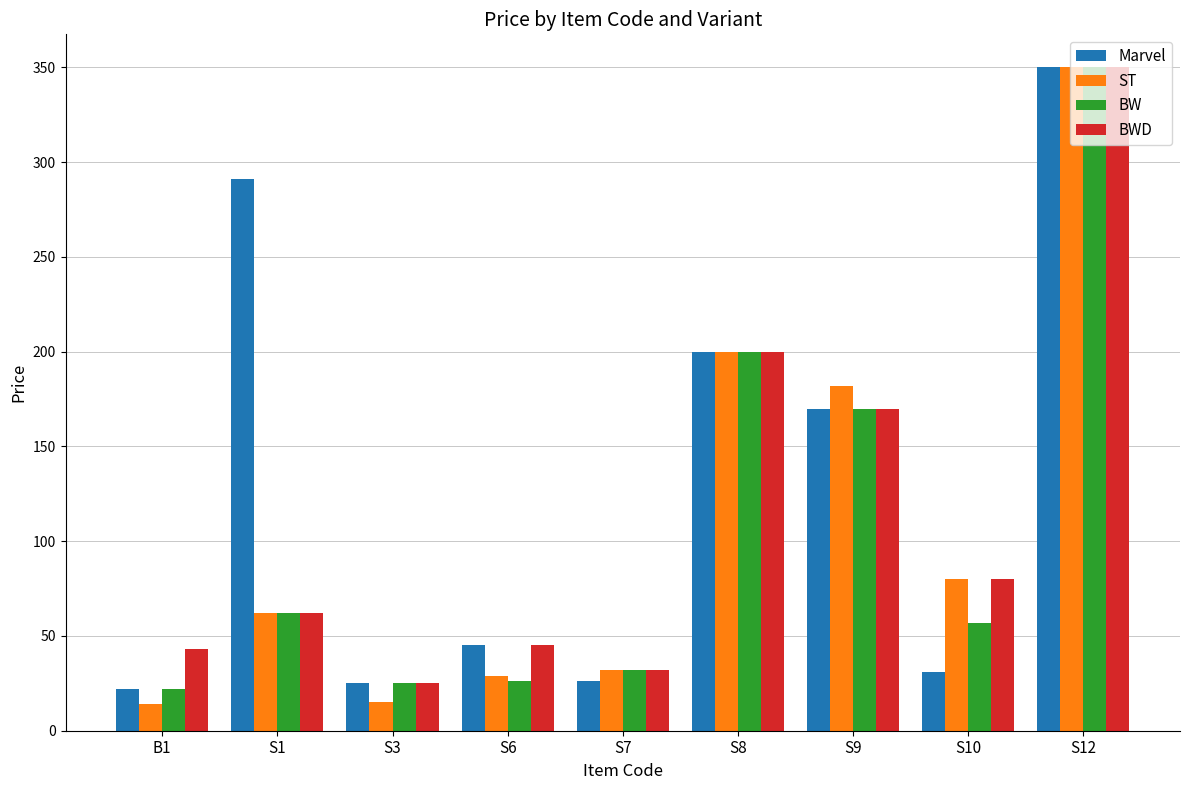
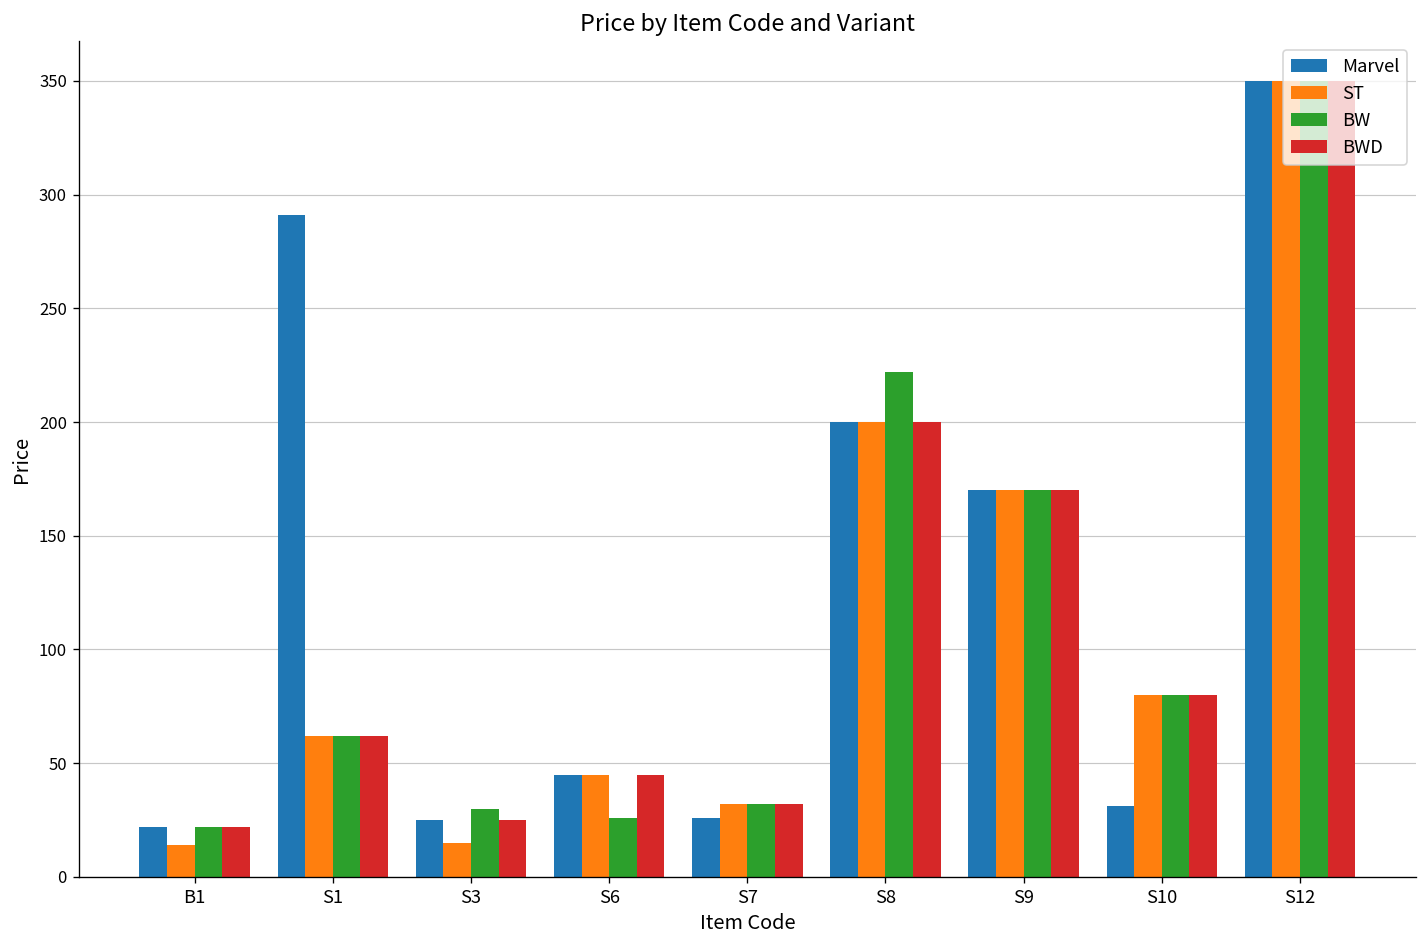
  {
    "Marvel": {
      "B1": 22,
      "S1": 291,
      "S3": 25,
      "S6": 45,
      "S7": 26,
      "S8": 200,
      "S9": 170,
      "S10": 31,
      "S12": 350
    },
    "ST": {
      "B1": 14,
      "S1": 62,
      "S3": 15,
-     "S6": 29,
+     "S6": 45,
      "S7": 32,
      "S8": 200,
-     "S9": 182,
+     "S9": 170,
      "S10": 80
    },
    "BW": {
      "B1": 22,
      "S1": 62,
-     "S3": 25,
+     "S3": 30,
      "S6": 26,
      "S7": 32,
-     "S8": 200,
+     "S8": 222,
      "S9": 170,
-     "S10": 57
+     "S10": 80
    },
    "BWD": {
-     "B1": 43,
+     "B1": 22,
      "S1": 62,
      "S3": 25,
      "S6": 45,
      "S7": 32,
      "S8": 200,
      "S9": 170,
      "S10": 80
    }
  }
